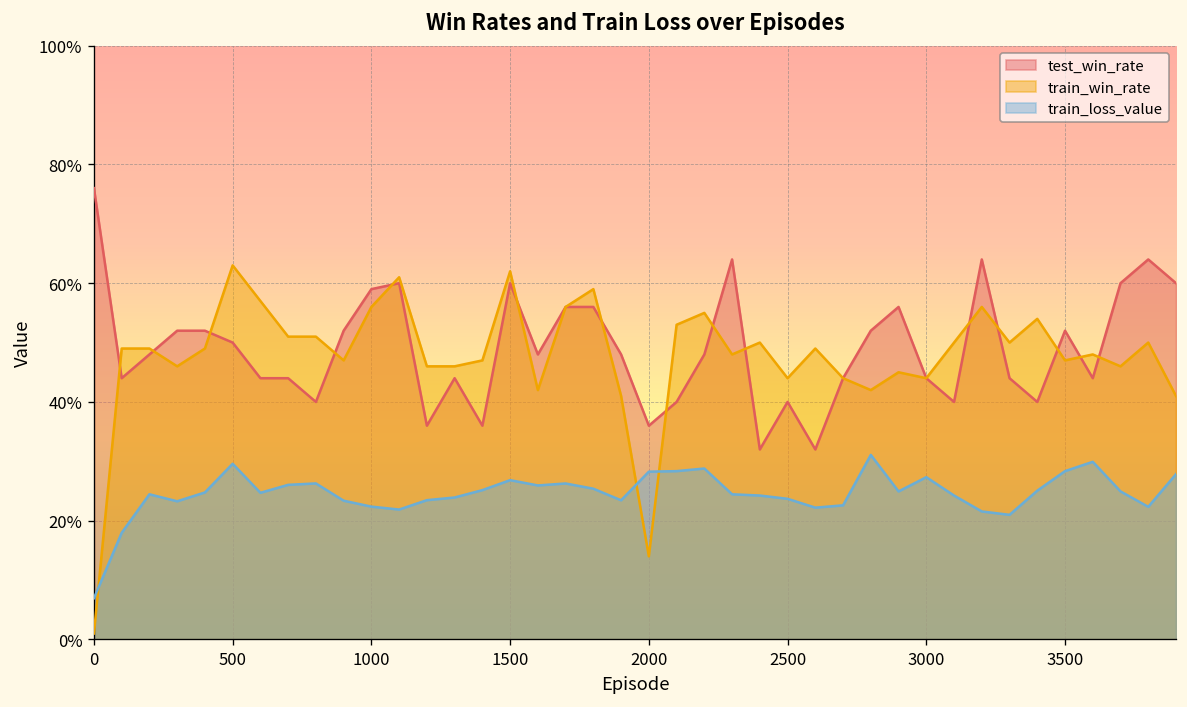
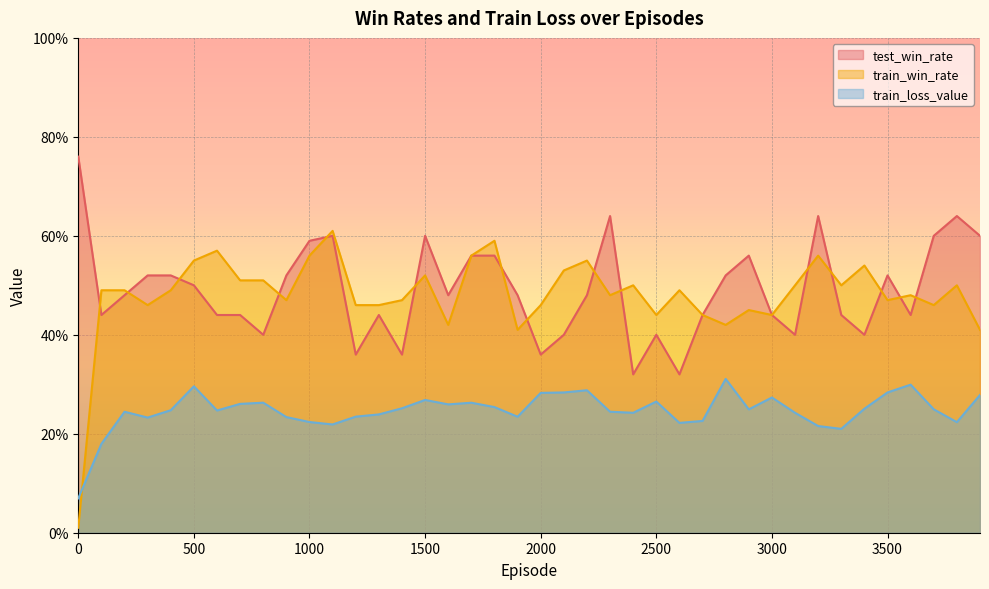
  {
    "test_win_rate": {
      "0": "76%",
      "500": "50%",
      "1000": "59%",
      "1500": "60%",
      "2000": "36%",
      "2500": "40%",
      "3500": "52%"
    },
    "train_win_rate": {
      "0": "1%",
-     "500": "63%",
+     "500": "55%",
      "1000": "56%",
-     "1500": "62%",
-     "2000": "14%",
+     "1500": "52%",
+     "2000": "46%",
      "2500": "44%",
      "3500": "47%"
    },
    "train_loss_value": {
      "0": "7%",
      "500": "30%",
      "1000": "22%",
      "1500": "27%",
      "2000": "28%",
-     "2500": "24%",
+     "2500": "27%",
      "3000": "27%",
      "3500": "28%"
    }
  }
